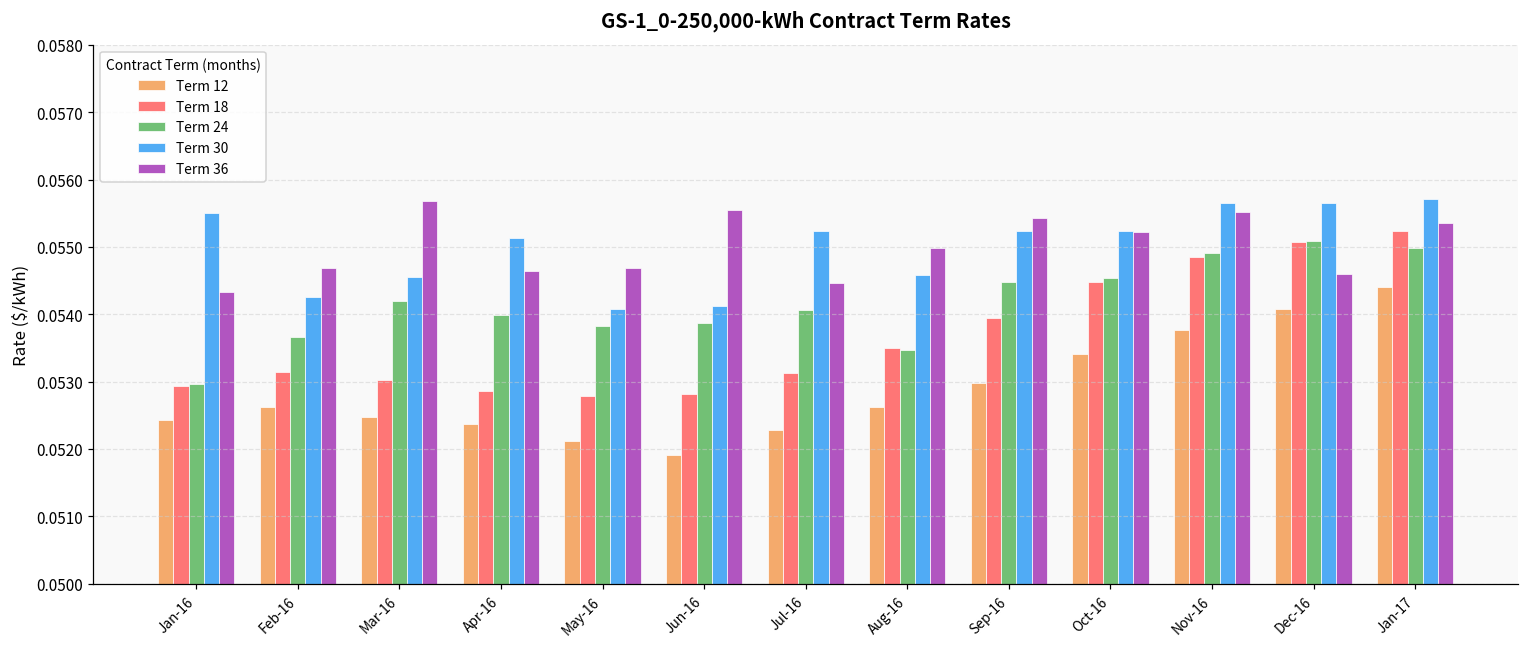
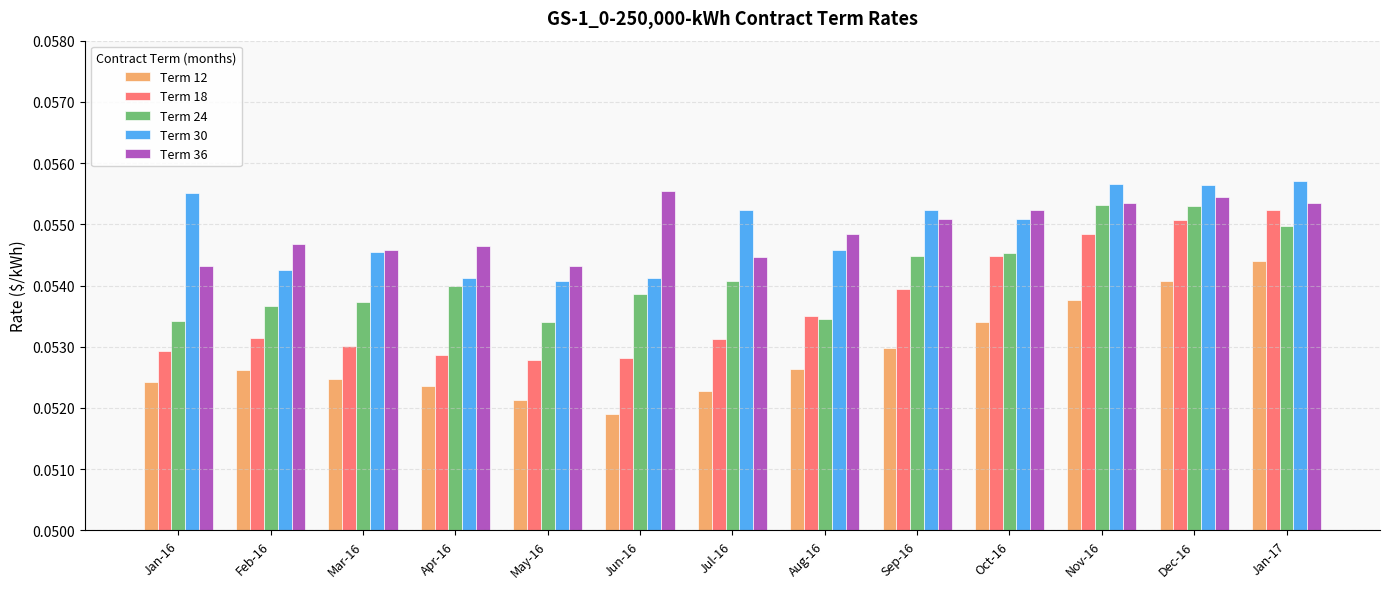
  {
    "Term 24": {
-     "Jan-16": 0.0530,
+     "Jan-16": 0.0534,
      "Feb-16": 0.0537,
-     "Mar-16": 0.0542,
+     "Mar-16": 0.0537,
      "Apr-16": 0.0540,
-     "May-16": 0.0538,
+     "May-16": 0.0534,
      "Jun-16": 0.0539,
      "Jul-16": 0.0541,
      "Aug-16": 0.0535,
      "Sep-16": 0.0545,
      "Oct-16": 0.0545,
-     "Nov-16": 0.0549,
-     "Dec-16": 0.0551,
+     "Nov-16": 0.0553,
+     "Dec-16": 0.0553,
      "Jan-17": 0.0550
    },
    "Term 30": {
      "Jan-16": 0.0555,
      "Feb-16": 0.0543,
      "Mar-16": 0.0546,
-     "Apr-16": 0.0551,
+     "Apr-16": 0.0541,
      "May-16": 0.0541,
      "Jun-16": 0.0541,
      "Jul-16": 0.0552,
      "Aug-16": 0.0546,
      "Sep-16": 0.0552,
-     "Oct-16": 0.0552,
+     "Oct-16": 0.0551,
      "Nov-16": 0.0557,
      "Dec-16": 0.0556,
      "Jan-17": 0.0557
    },
    "Term 36": {
      "Jan-16": 0.0543,
      "Feb-16": 0.0547,
-     "Mar-16": 0.0557,
+     "Mar-16": 0.0546,
      "Apr-16": 0.0546,
-     "May-16": 0.0547,
+     "May-16": 0.0543,
      "Jun-16": 0.0556,
      "Jul-16": 0.0545,
-     "Aug-16": 0.0550,
-     "Sep-16": 0.0554,
+     "Aug-16": 0.0548,
+     "Sep-16": 0.0551,
      "Oct-16": 0.0552,
-     "Nov-16": 0.0555,
-     "Dec-16": 0.0546,
+     "Nov-16": 0.0553,
+     "Dec-16": 0.0555,
      "Jan-17": 0.0554
    }
  }
